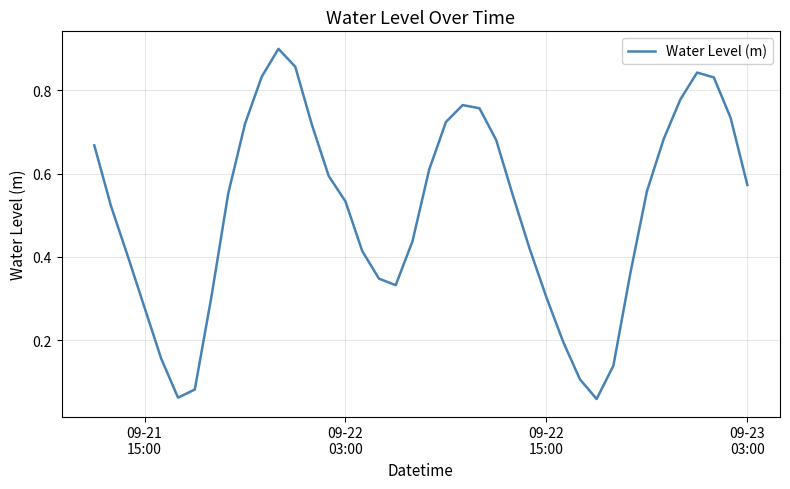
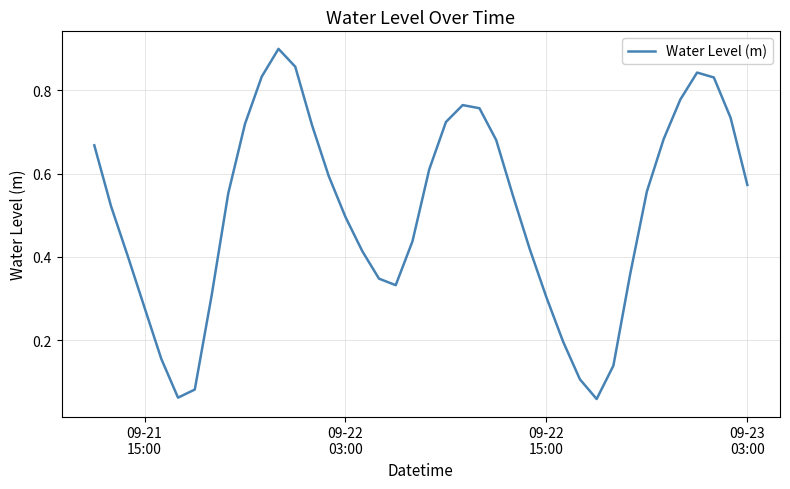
  {
    "09-21 15:00": 0.28,
-   "09-22 03:00": 0.53,
+   "09-22 03:00": 0.50,
    "09-22 15:00": 0.30,
    "09-23 03:00": 0.57
  }
